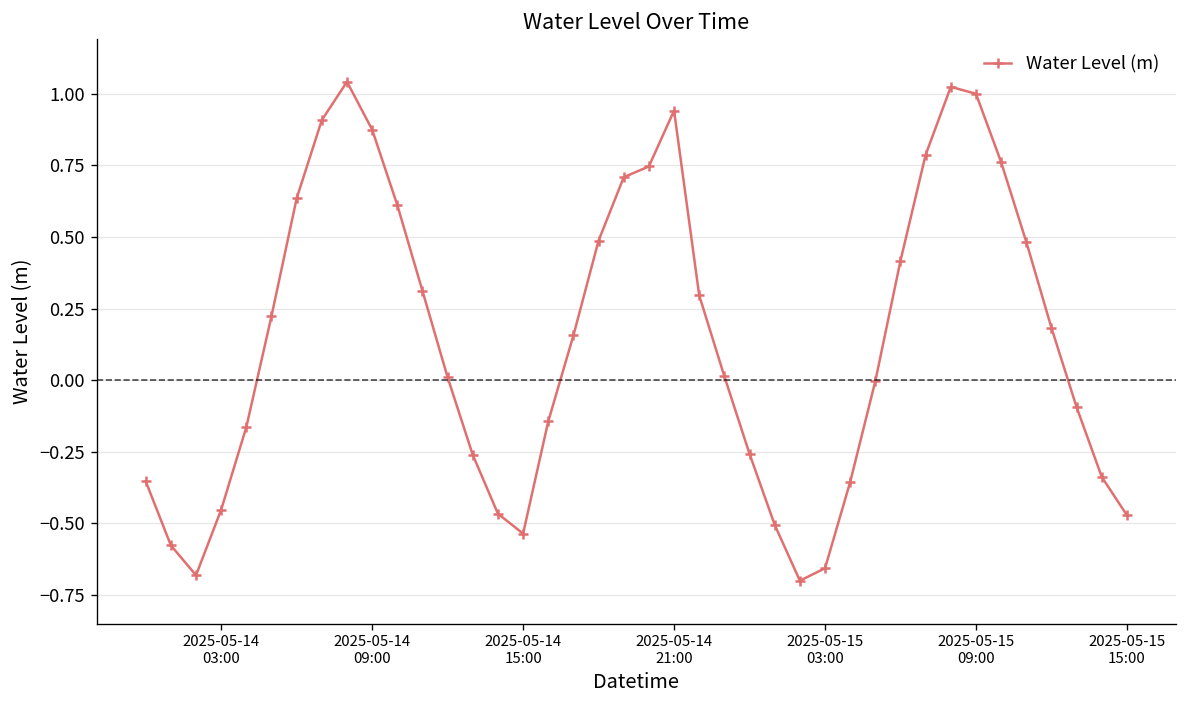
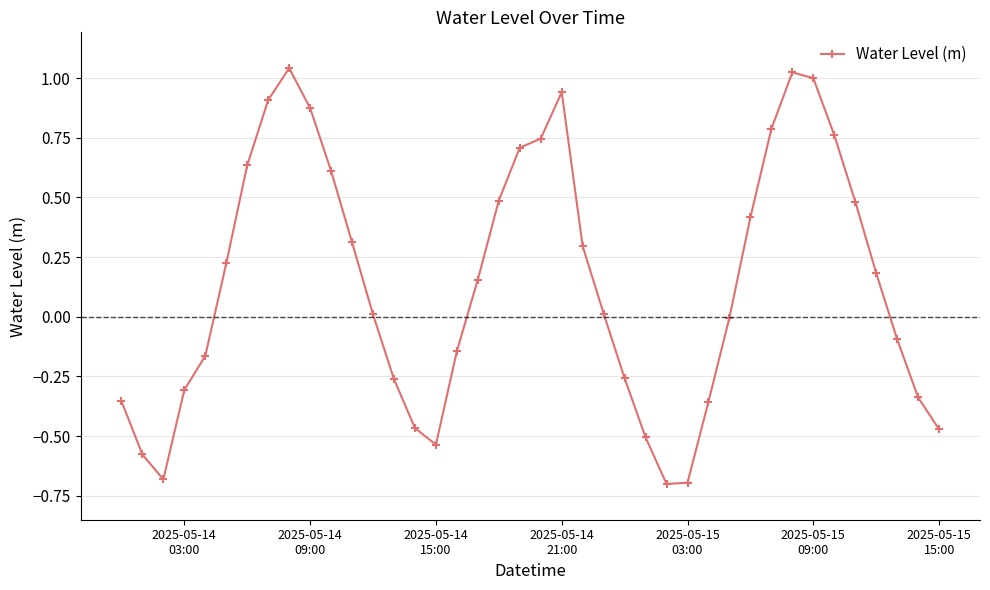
  {
-   "2025-05-14 03:00": -0.45,
+   "2025-05-14 03:00": -0.31,
    "2025-05-14 09:00": 0.87,
    "2025-05-14 15:00": -0.54,
    "2025-05-14 21:00": 0.94,
-   "2025-05-15 03:00": -0.66,
+   "2025-05-15 03:00": -0.70,
    "2025-05-15 09:00": 1.00,
    "2025-05-15 15:00": -0.47
  }
